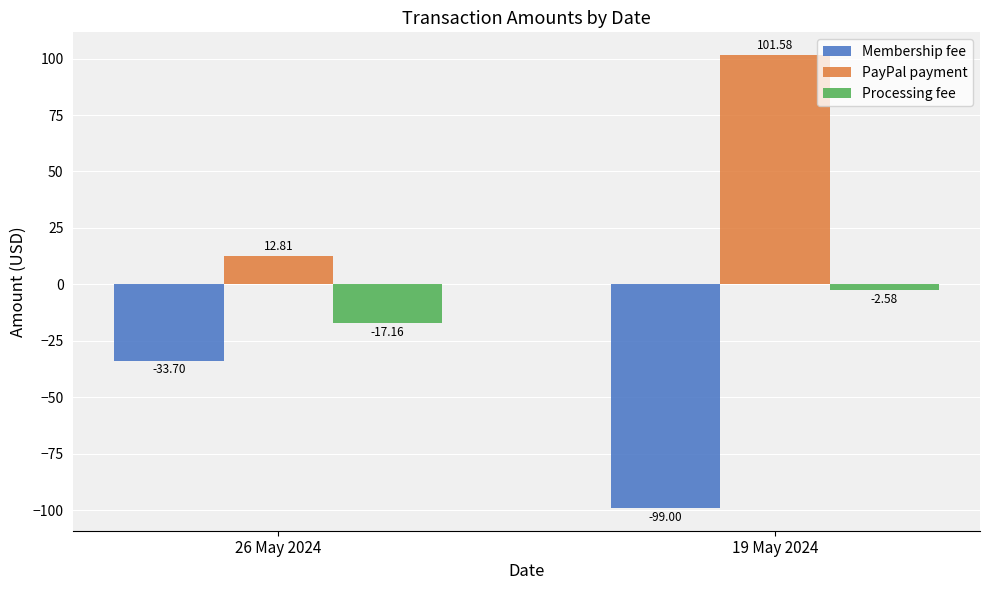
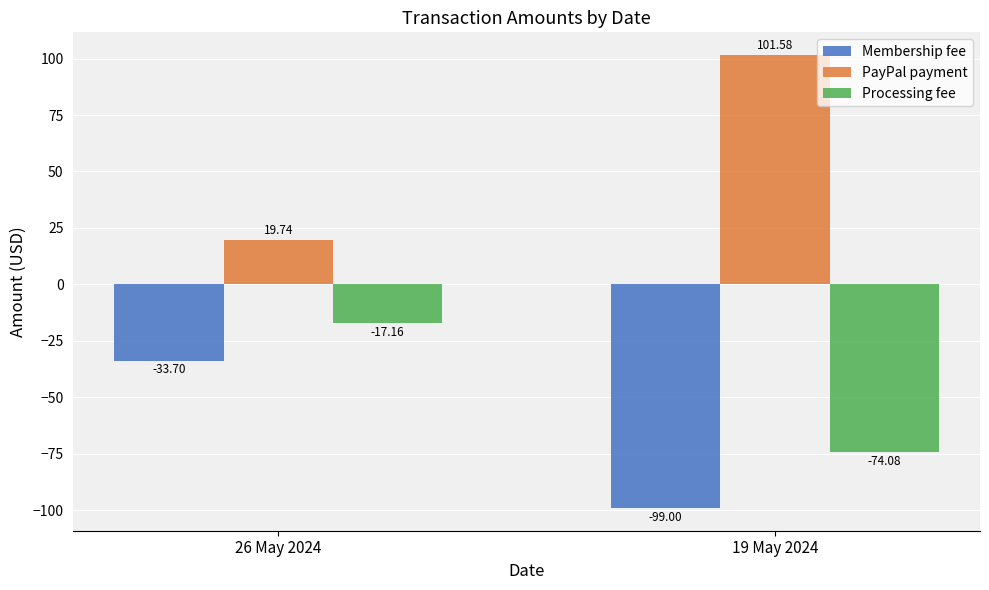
  {
    "Membership fee": {
      "26 May 2024": -33.70,
      "19 May 2024": -99.00
    },
    "PayPal payment": {
-     "26 May 2024": 12.81,
+     "26 May 2024": 19.74,
      "19 May 2024": 101.58
    },
    "Processing fee": {
      "26 May 2024": -17.16,
-     "19 May 2024": -2.58
+     "19 May 2024": -74.08
    }
  }
